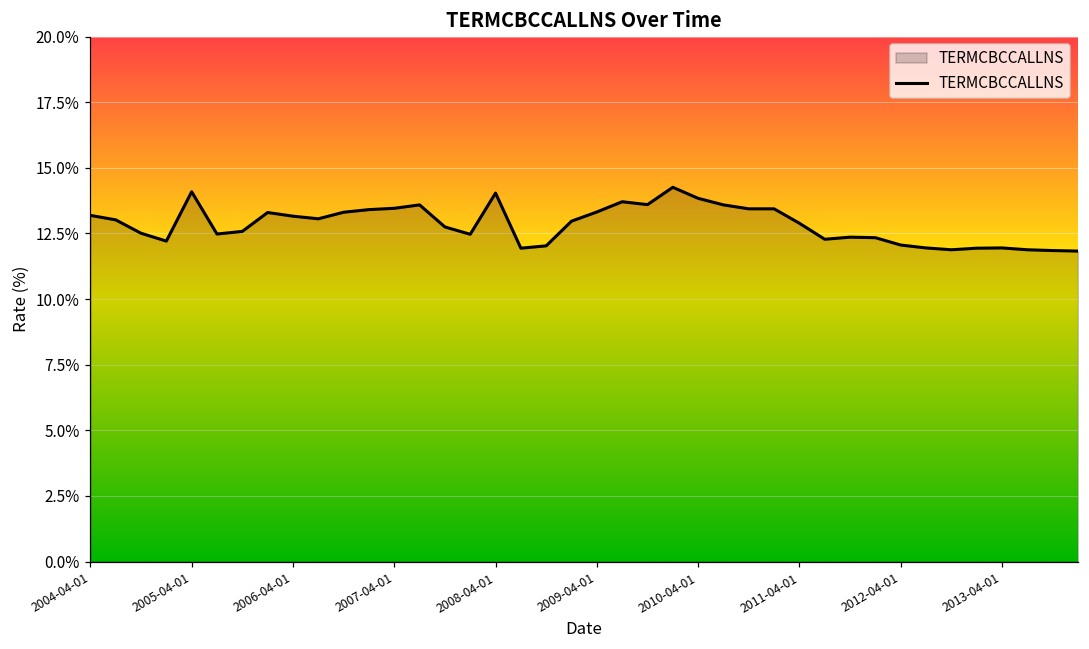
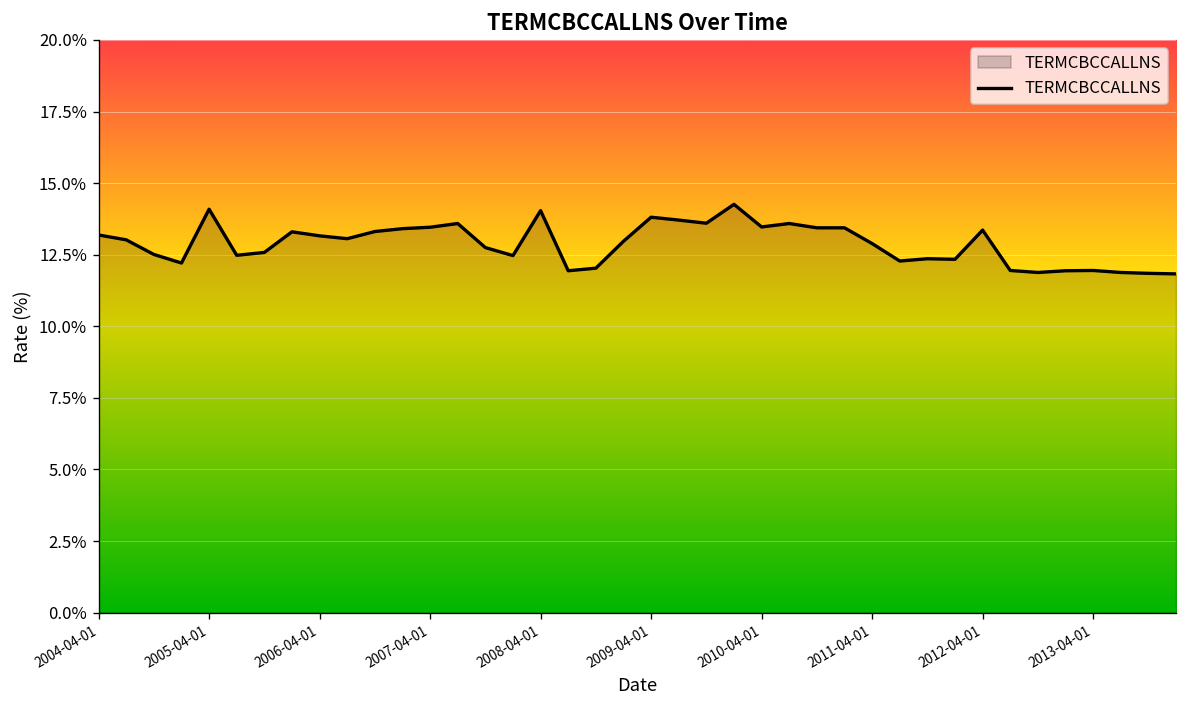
  {
    "2004-04-01": "13.2%",
    "2005-04-01": "14.1%",
    "2006-04-01": "13.2%",
    "2007-04-01": "13.5%",
    "2008-04-01": "14.0%",
-   "2009-04-01": "13.3%",
-   "2010-04-01": "13.8%",
+   "2009-04-01": "13.8%",
+   "2010-04-01": "13.5%",
    "2011-04-01": "12.9%",
-   "2012-04-01": "12.1%",
+   "2012-04-01": "13.4%",
    "2013-04-01": "12.0%"
  }
